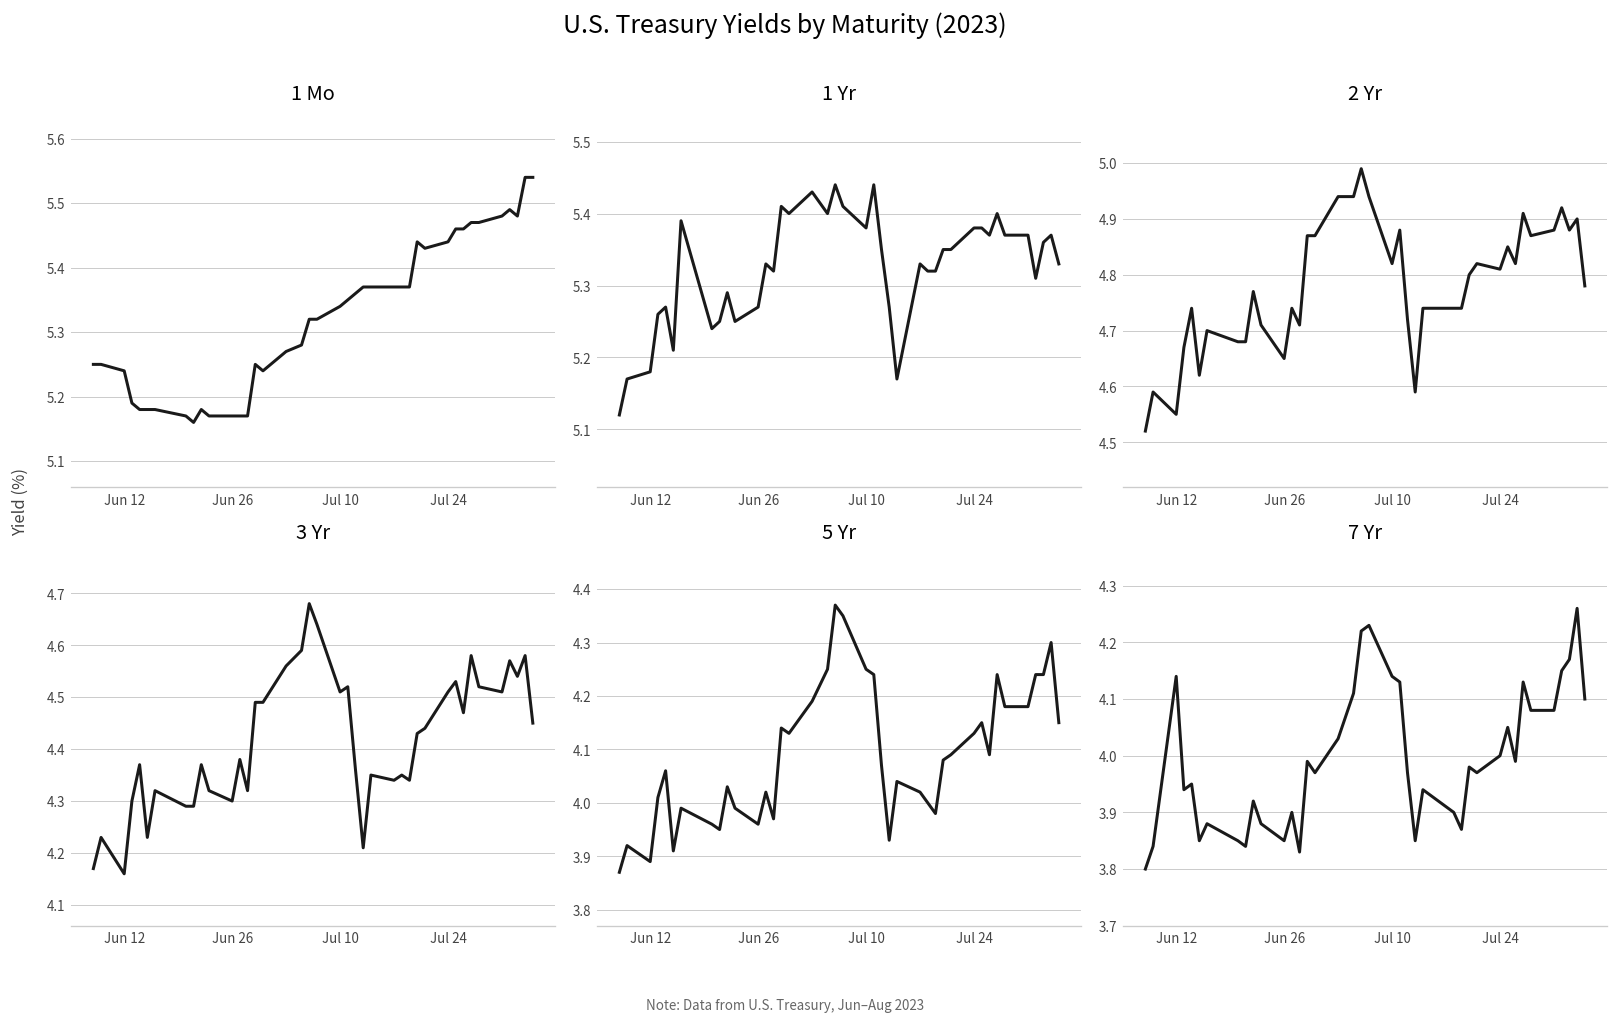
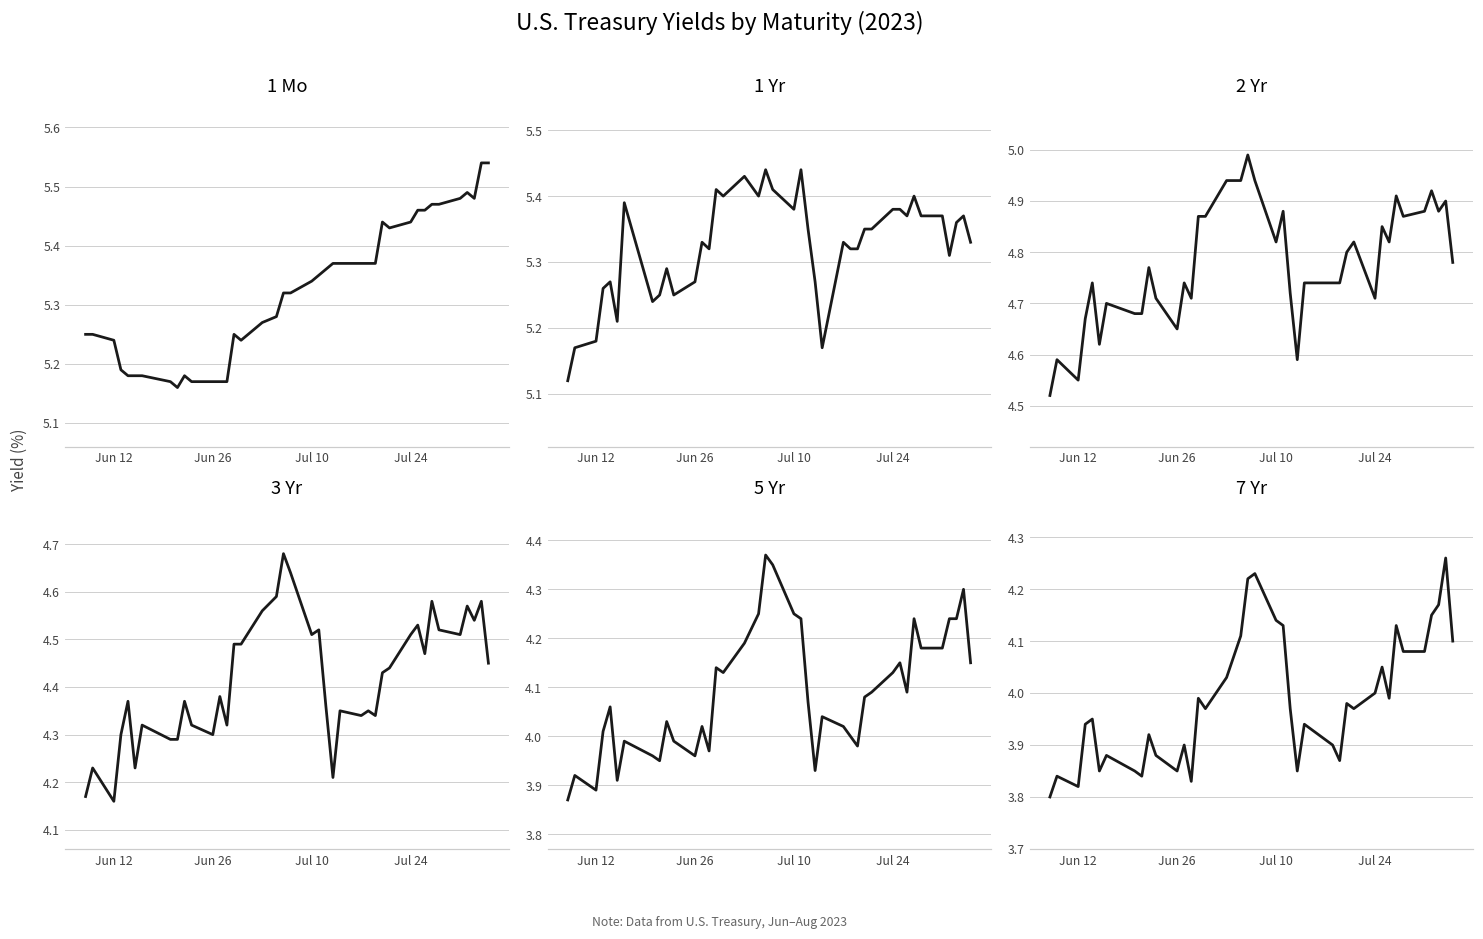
  {
    "1 Mo": {
      "Jun 12": 5.24,
      "Jun 26": 5.17,
      "Jul 10": 5.34,
      "Jul 24": 5.44
    },
    "1 Yr": {
      "Jun 12": 5.18,
      "Jun 26": 5.27,
      "Jul 10": 5.38,
      "Jul 24": 5.38
    },
    "2 Yr": {
      "Jun 12": 4.55,
      "Jun 26": 4.65,
      "Jul 10": 4.82,
-     "Jul 24": 4.81
+     "Jul 24": 4.71
    },
    "3 Yr": {
      "Jun 12": 4.16,
      "Jun 26": 4.30,
      "Jul 10": 4.51,
      "Jul 24": 4.51
    },
    "5 Yr": {
      "Jun 12": 3.89,
      "Jun 26": 3.96,
      "Jul 10": 4.25,
      "Jul 24": 4.13
    },
    "7 Yr": {
-     "Jun 12": 4.14,
+     "Jun 12": 3.82,
      "Jun 26": 3.85,
      "Jul 10": 4.14,
      "Jul 24": 4.00
    }
  }
